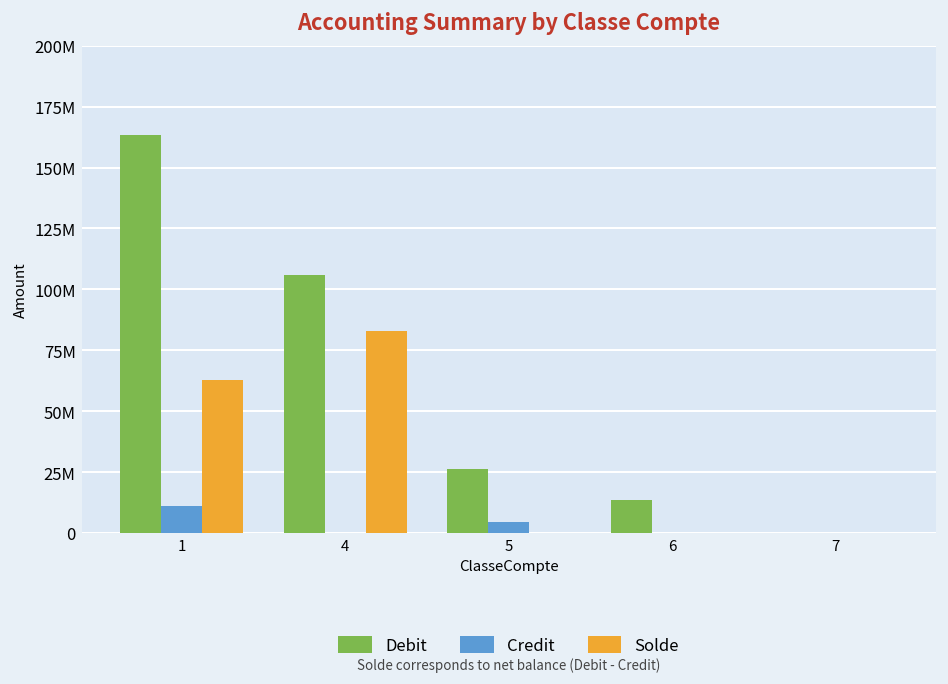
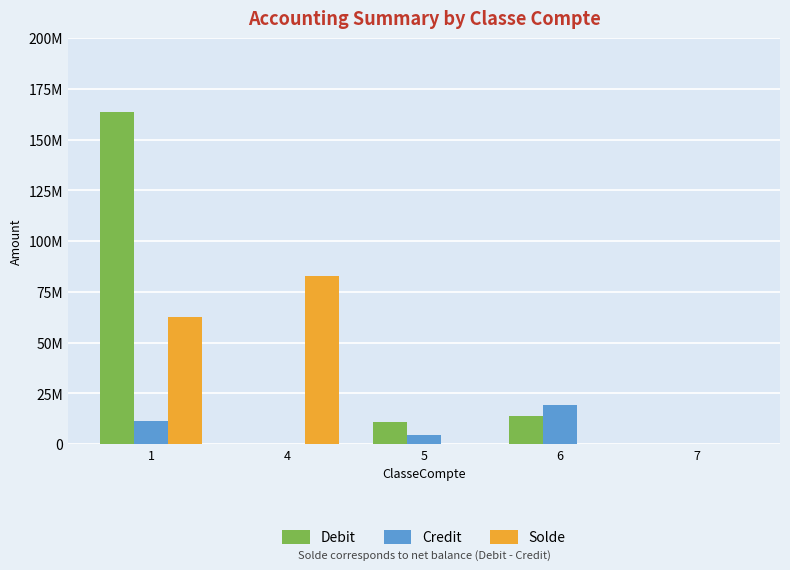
  {
    "Debit": {
      "1": 164000000,
-     "4": 106000000,
-     "5": 26000000,
+     "4": 0,
+     "5": 11000000,
      "6": 14000000
    },
    "Credit": {
      "1": 11000000,
      "5": 5000000,
-     "6": 0,
+     "6": 19000000,
      "7": 0
    },
    "Solde": {
      "1": 63000000,
      "4": 83000000,
      "5": 0
    }
  }
